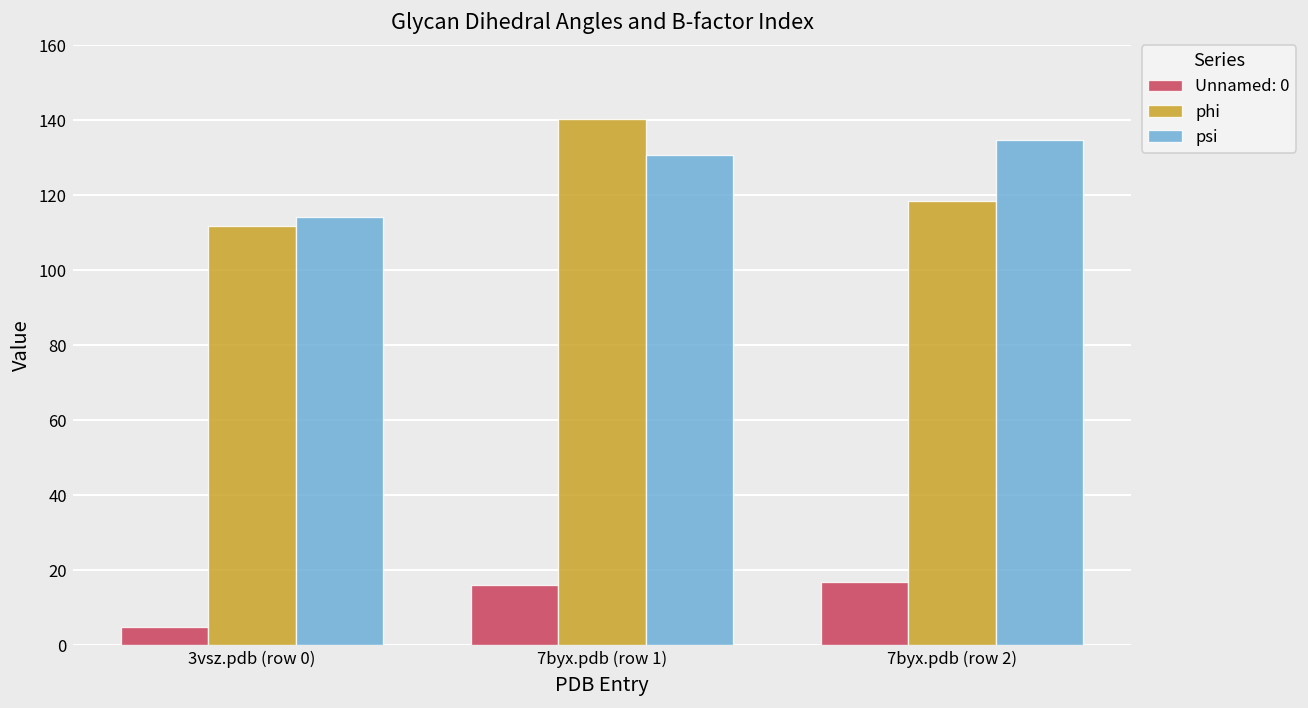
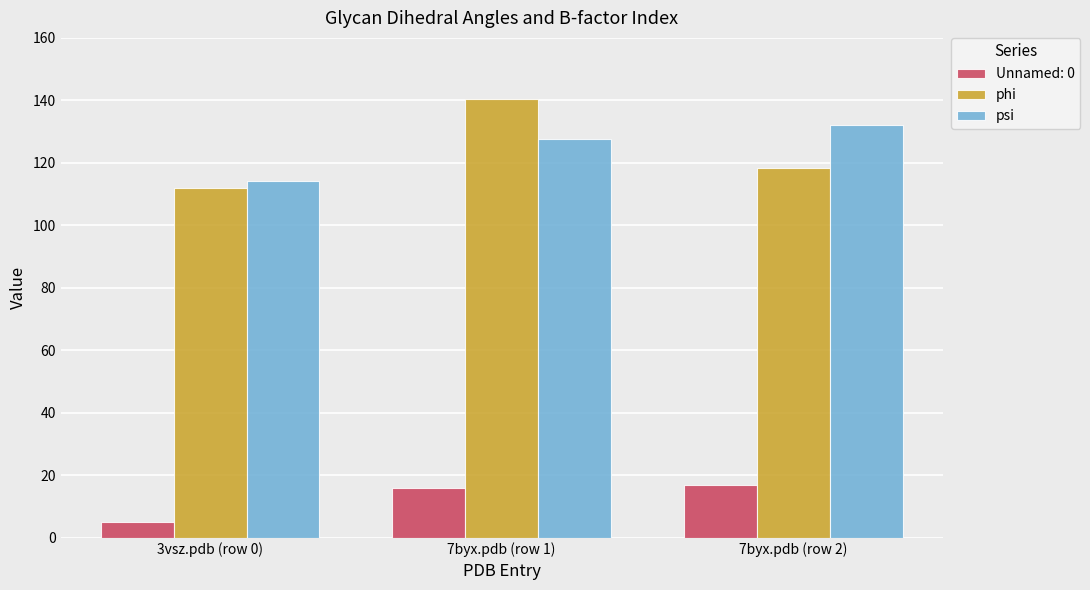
  {
    "Unnamed: 0": {
      "3vsz.pdb (row 0)": 5,
      "7byx.pdb (row 1)": 16,
      "7byx.pdb (row 2)": 17
    },
    "phi": {
      "3vsz.pdb (row 0)": 112,
      "7byx.pdb (row 1)": 140,
      "7byx.pdb (row 2)": 118
    },
    "psi": {
      "3vsz.pdb (row 0)": 114,
-     "7byx.pdb (row 1)": 131,
-     "7byx.pdb (row 2)": 135
+     "7byx.pdb (row 1)": 128,
+     "7byx.pdb (row 2)": 132
    }
  }
